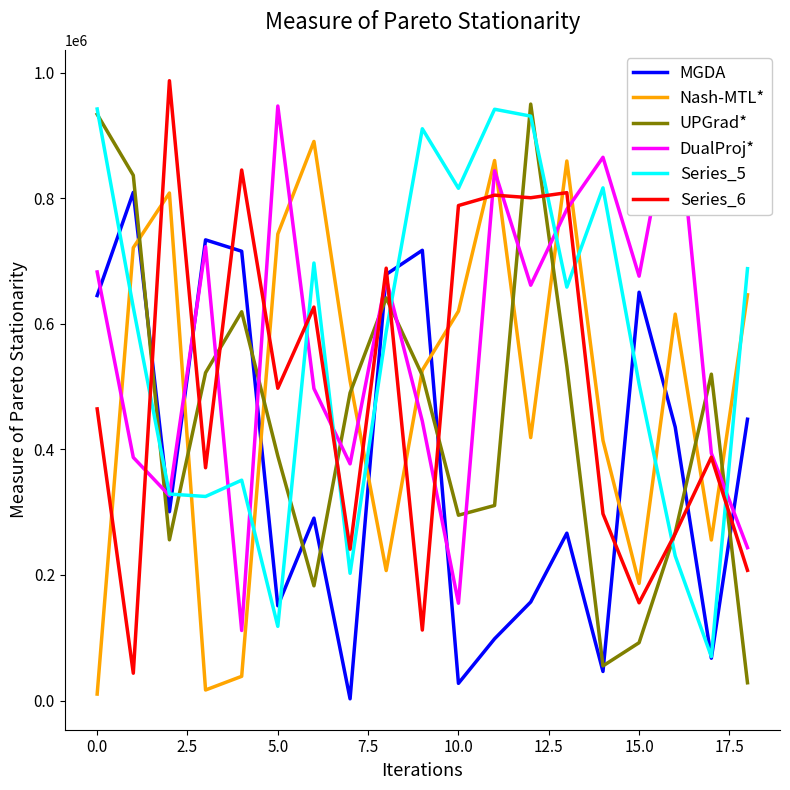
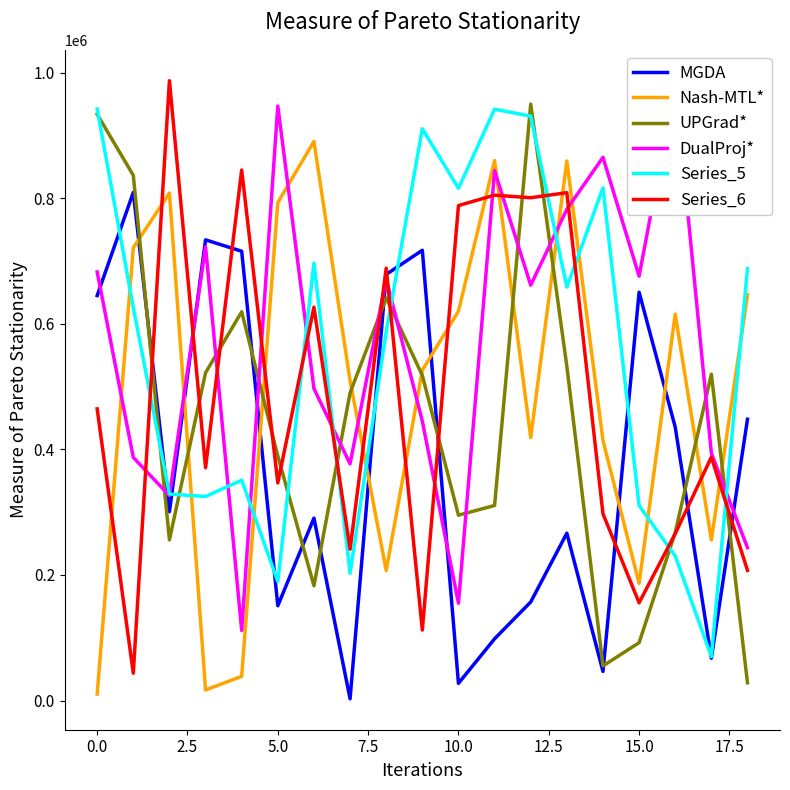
  {
    "MGDA": {
      "0.0": 640000,
      "5.0": 150000,
      "10.0": 30000,
      "15.0": 650000
    },
    "Nash-MTL*": {
      "0.0": 10000,
-     "5.0": 740000,
+     "5.0": 790000,
      "10.0": 620000,
      "15.0": 190000
    },
    "UPGrad*": {
      "0.0": 930000,
      "5.0": 390000,
      "10.0": 300000,
      "15.0": 90000
    },
    "DualProj*": {
      "0.0": 680000,
      "5.0": 950000,
      "10.0": 150000,
      "15.0": 680000
    },
    "Series_5": {
      "0.0": 940000,
-     "5.0": 120000,
+     "5.0": 190000,
      "10.0": 820000,
-     "15.0": 500000
+     "15.0": 310000
    },
    "Series_6": {
      "0.0": 460000,
-     "5.0": 500000,
+     "5.0": 350000,
      "10.0": 790000,
      "15.0": 160000
    }
  }
